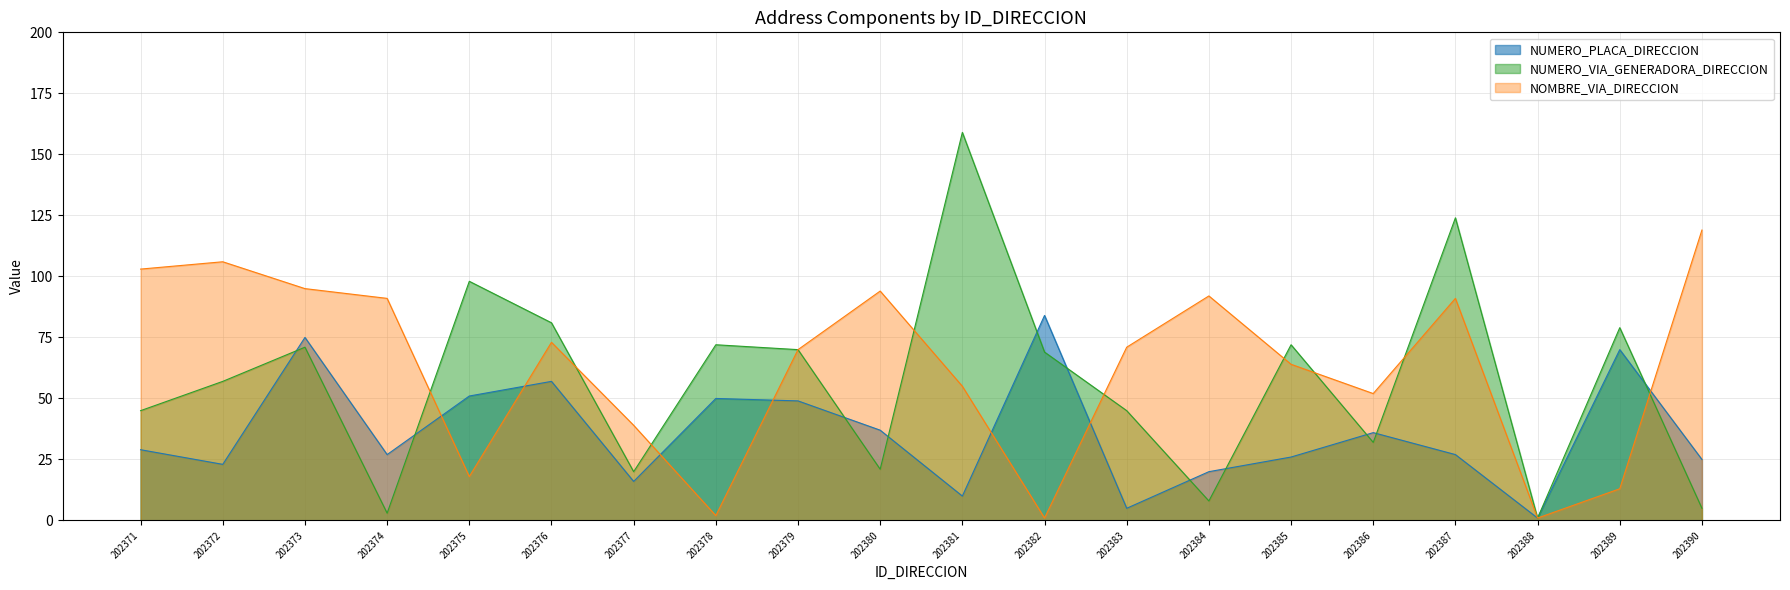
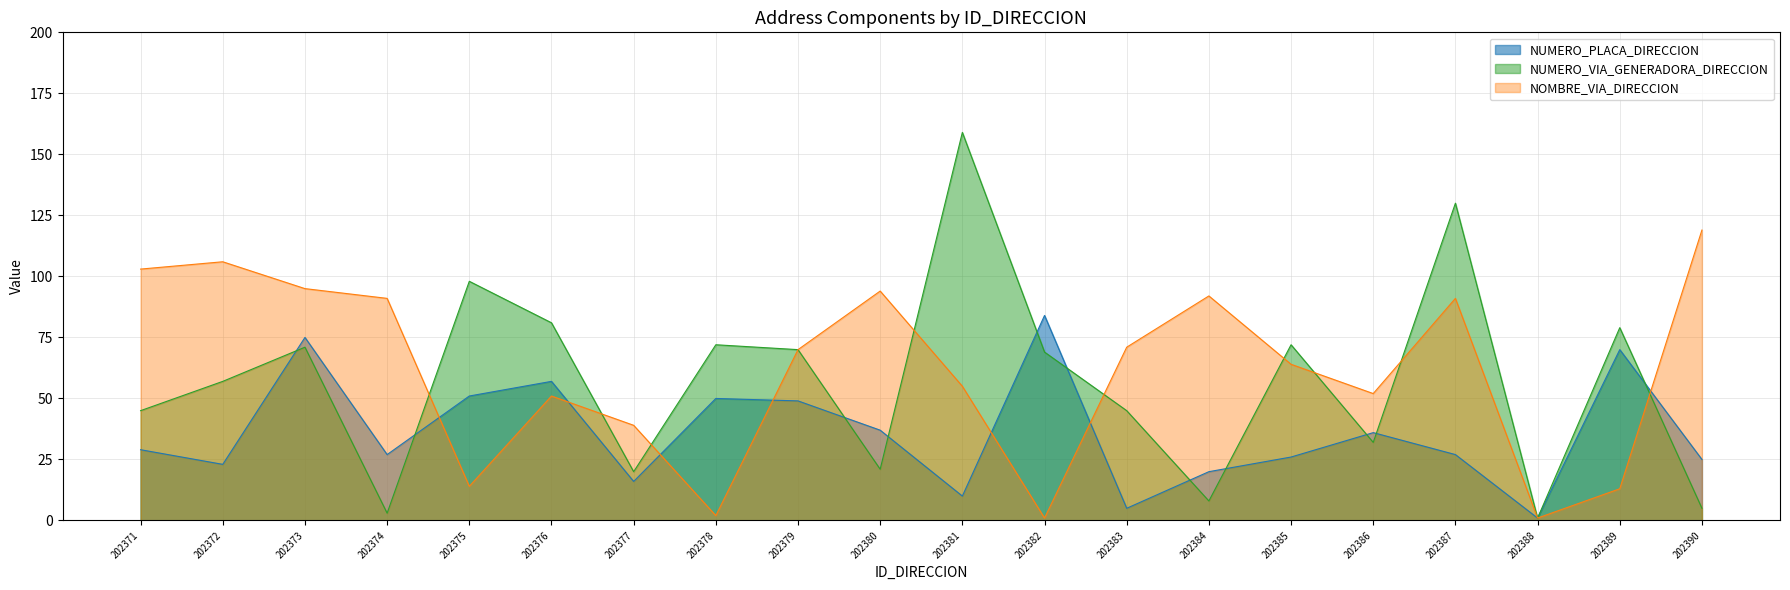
  {
    "NUMERO_PLACA_DIRECCION": {
      "202371": 29,
      "202372": 23,
      "202373": 75,
      "202374": 27,
      "202375": 51,
      "202376": 57,
      "202377": 16,
      "202378": 50,
      "202379": 49,
      "202380": 37,
      "202381": 10,
      "202382": 84,
      "202383": 5,
      "202384": 20,
      "202385": 26,
      "202386": 36,
      "202387": 27,
      "202389": 70,
      "202390": 25
    },
    "NUMERO_VIA_GENERADORA_DIRECCION": {
      "202371": 45,
      "202372": 57,
      "202373": 71,
      "202374": 3,
      "202375": 98,
      "202376": 81,
      "202377": 20,
      "202378": 72,
      "202380": 21,
      "202381": 159,
      "202382": 69,
      "202383": 45,
      "202384": 8,
      "202385": 72,
      "202386": 32,
-     "202387": 124,
+     "202387": 130,
      "202389": 79,
      "202390": 5
    },
    "NOMBRE_VIA_DIRECCION": {
      "202371": 103,
      "202372": 106,
      "202373": 95,
      "202374": 91,
-     "202375": 18,
-     "202376": 73,
+     "202375": 14,
+     "202376": 51,
      "202377": 39,
      "202378": 2,
      "202380": 94,
      "202381": 55,
      "202382": 1,
      "202383": 71,
      "202384": 92,
      "202385": 64,
      "202386": 52,
      "202387": 91,
      "202389": 13,
      "202390": 119
    }
  }
